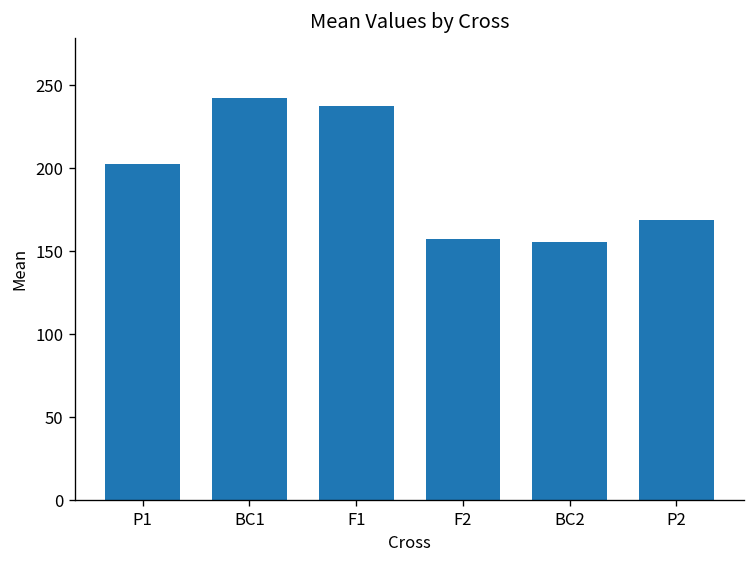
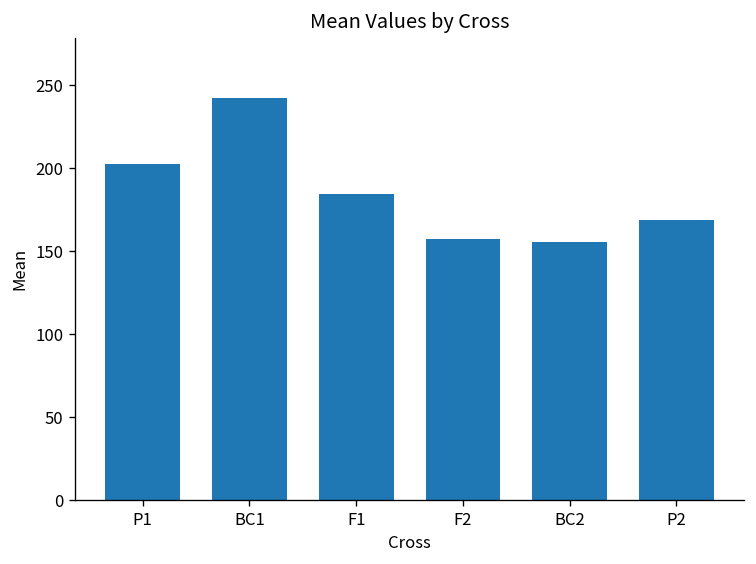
  {
    "P1": 203,
    "BC1": 243,
-   "F1": 238,
+   "F1": 185,
    "F2": 158,
    "BC2": 156,
    "P2": 169
  }
